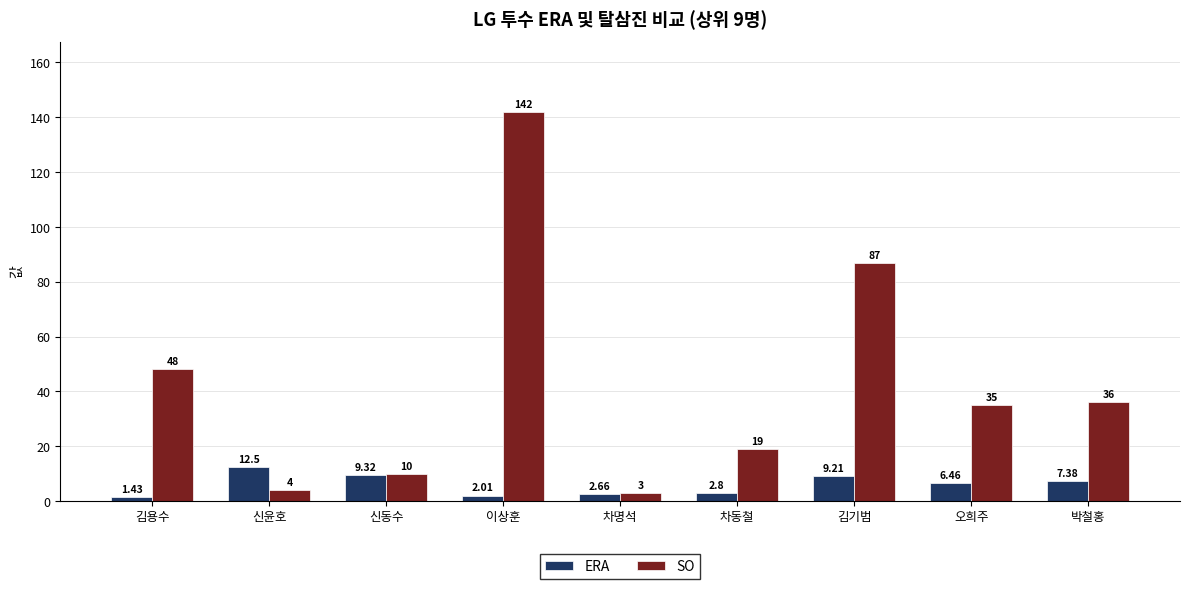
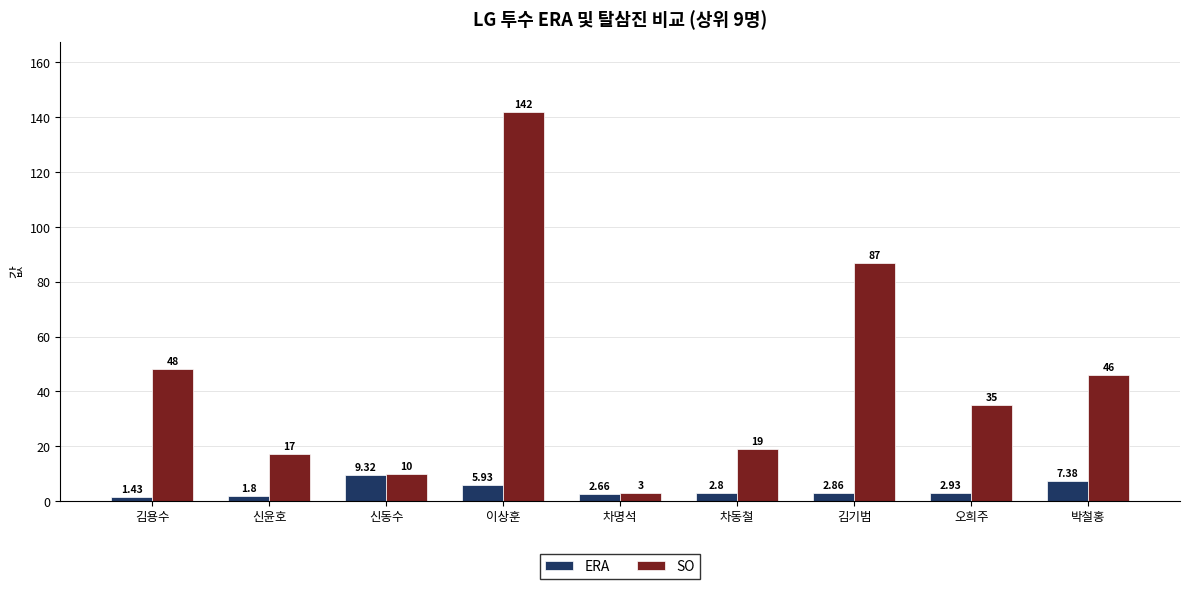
  {
    "ERA": {
      "김용수": 1.43,
-     "신윤호": 12.5,
+     "신윤호": 1.8,
      "신동수": 9.32,
-     "이상훈": 2.01,
+     "이상훈": 5.93,
      "차명석": 2.66,
      "차동철": 2.8,
-     "김기범": 9.21,
-     "오희주": 6.46,
+     "김기범": 2.86,
+     "오희주": 2.93,
      "박철홍": 7.38
    },
    "SO": {
      "김용수": 48,
-     "신윤호": 4,
+     "신윤호": 17,
      "신동수": 10,
      "이상훈": 142,
      "차명석": 3,
      "차동철": 19,
      "김기범": 87,
      "오희주": 35,
-     "박철홍": 36
+     "박철홍": 46
    }
  }
